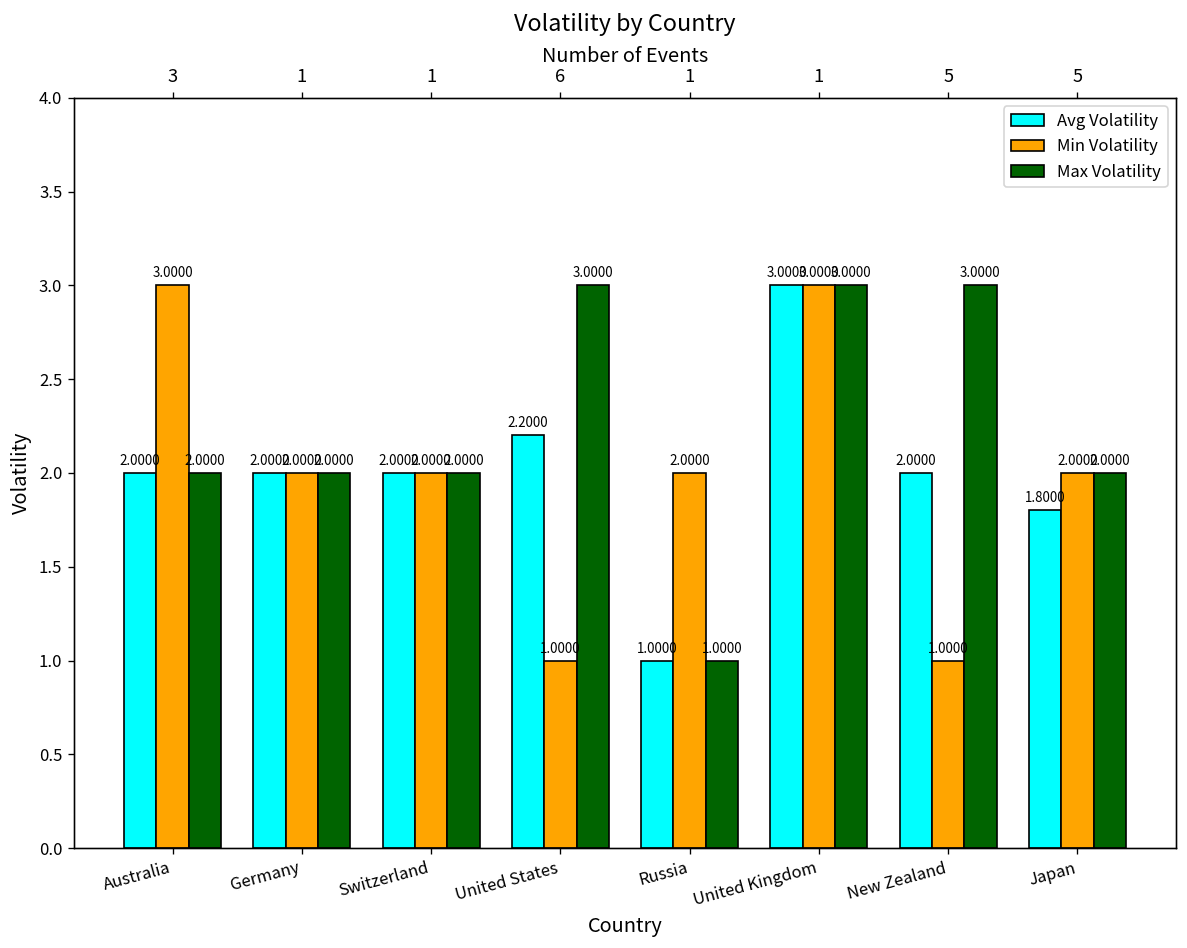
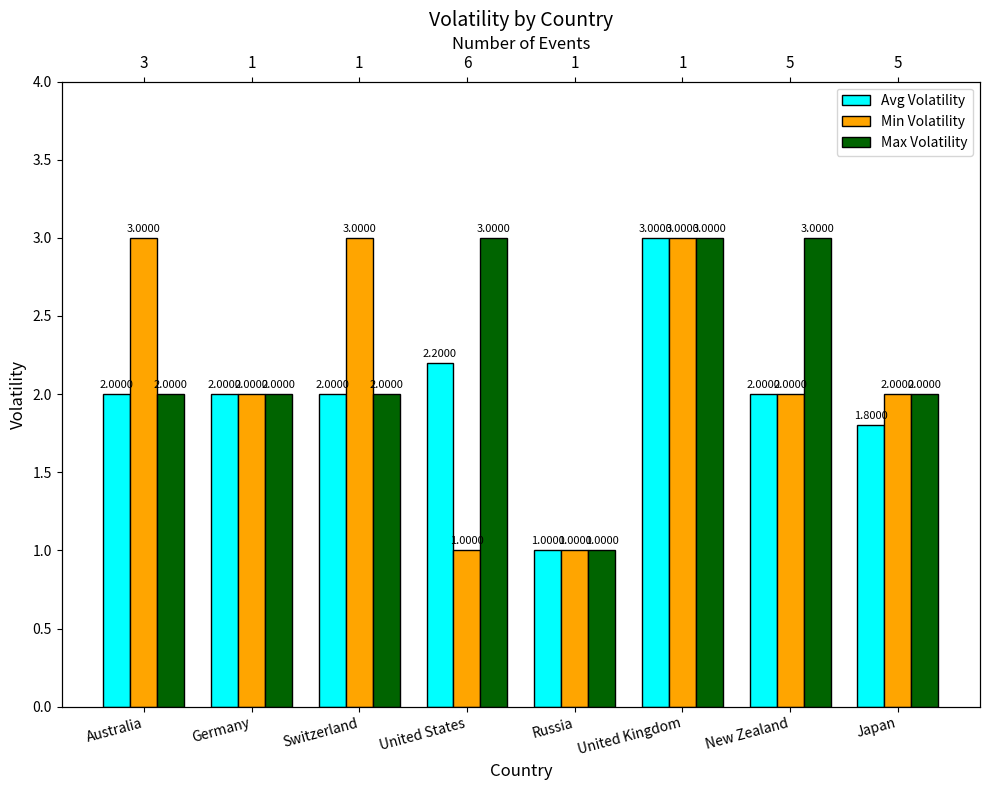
  {
    "Min Volatility": {
      "Australia": 3.0000,
-     "Switzerland": 2.0000,
+     "Switzerland": 3.0000,
      "United States": 1.0000,
-     "Russia": 2.0000,
-     "New Zealand": 1.0000
+     "Russia": 1.0000,
+     "New Zealand": 2.0000
    }
  }
